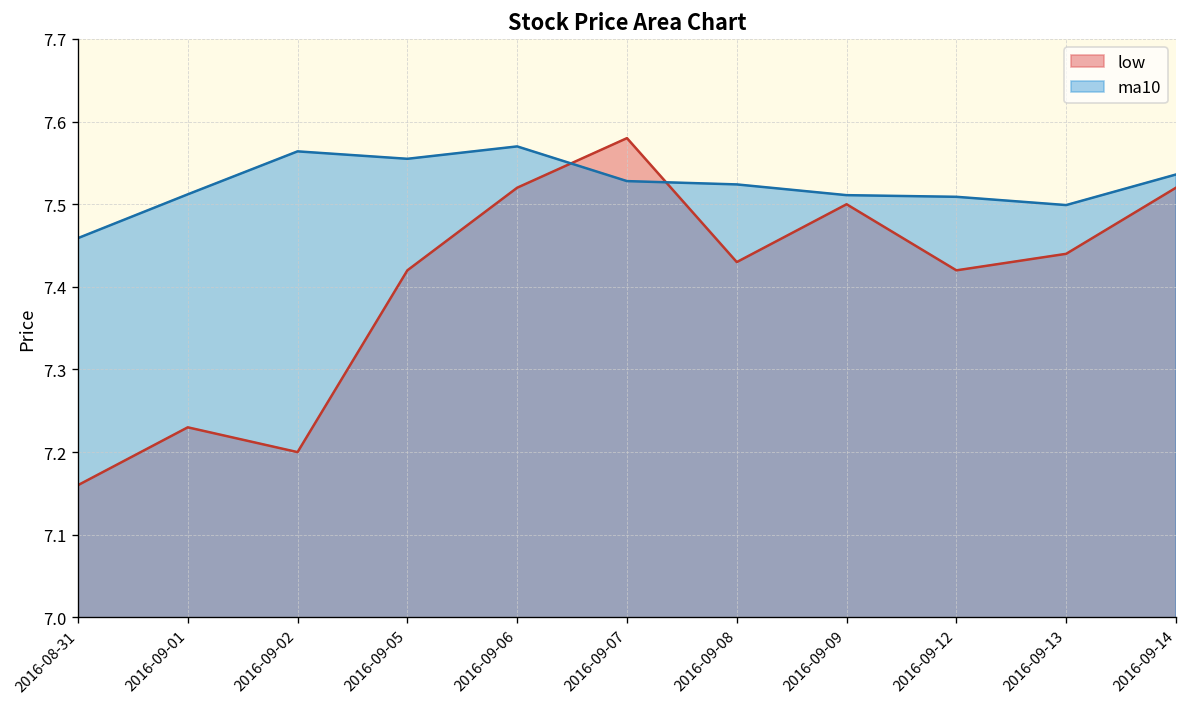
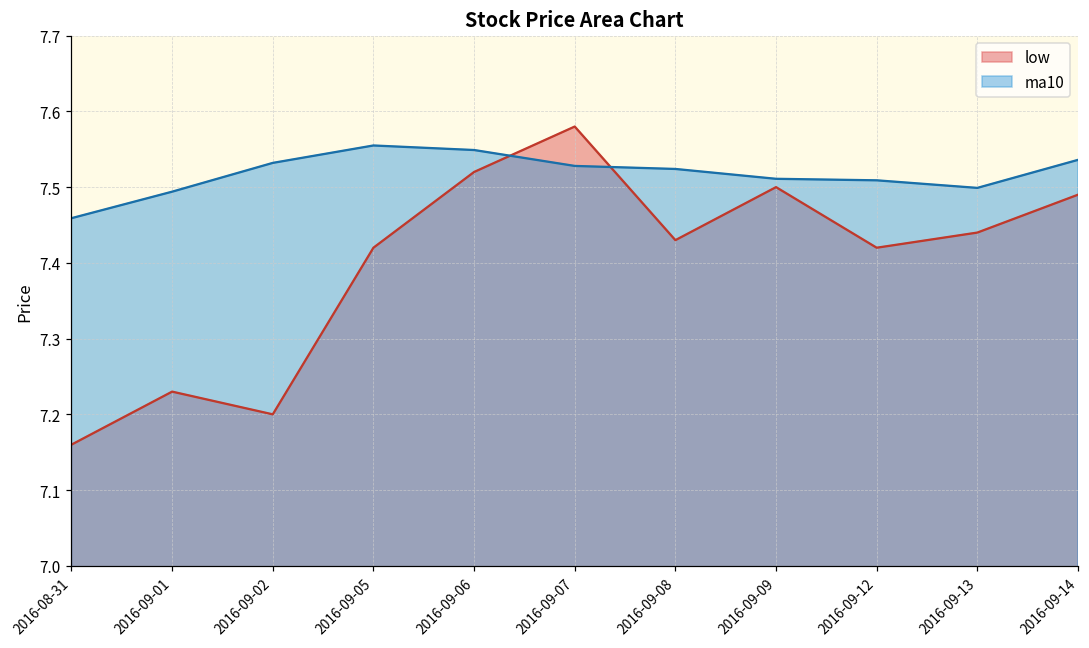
  {
    "low": {
      "2016-08-31": 7.16,
      "2016-09-01": 7.23,
      "2016-09-02": 7.20,
      "2016-09-05": 7.42,
      "2016-09-06": 7.52,
      "2016-09-07": 7.58,
      "2016-09-08": 7.43,
      "2016-09-09": 7.50,
      "2016-09-12": 7.42,
      "2016-09-13": 7.44,
-     "2016-09-14": 7.52
+     "2016-09-14": 7.49
    },
    "ma10": {
      "2016-08-31": 7.46,
-     "2016-09-01": 7.51,
-     "2016-09-02": 7.56,
+     "2016-09-01": 7.49,
+     "2016-09-02": 7.53,
      "2016-09-05": 7.56,
-     "2016-09-06": 7.57,
+     "2016-09-06": 7.55,
      "2016-09-07": 7.53,
      "2016-09-08": 7.52,
      "2016-09-09": 7.51,
      "2016-09-12": 7.51,
      "2016-09-13": 7.50,
      "2016-09-14": 7.54
    }
  }
